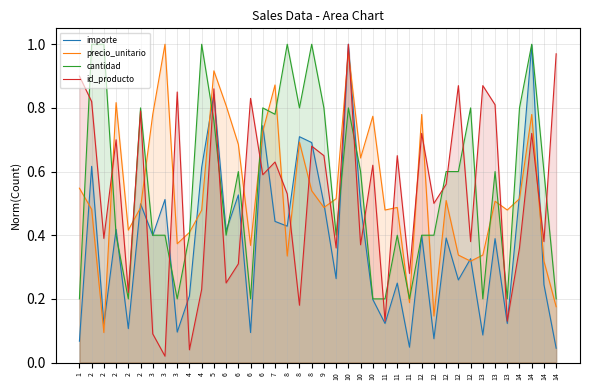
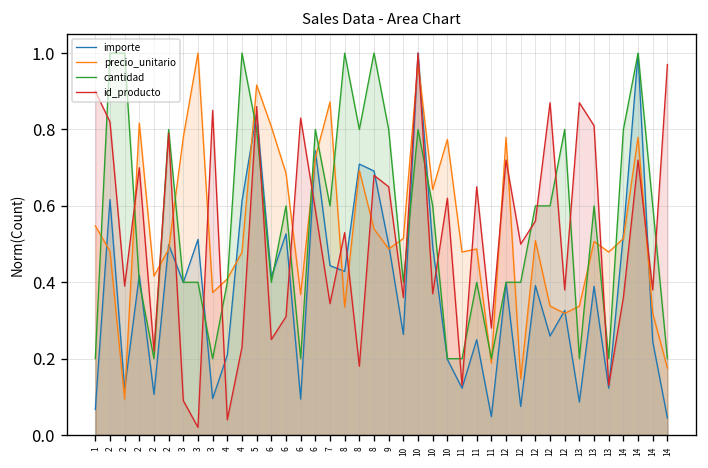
  {
    "importe": {
      "1": 0.07,
      "5": 0.84,
      "7": 0.44,
      "9": 0.50
    },
    "precio_unitario": {
      "1": 0.55,
      "5": 0.92,
      "7": 0.87,
      "9": 0.49
    },
    "cantidad": {
      "1": 0.20,
-     "5": 0.76,
-     "7": 0.78,
+     "5": 0.80,
+     "7": 0.60,
      "9": 0.80
    },
    "id_producto": {
      "5": 0.86,
-     "7": 0.63,
+     "7": 0.34,
      "9": 0.65
    }
  }
